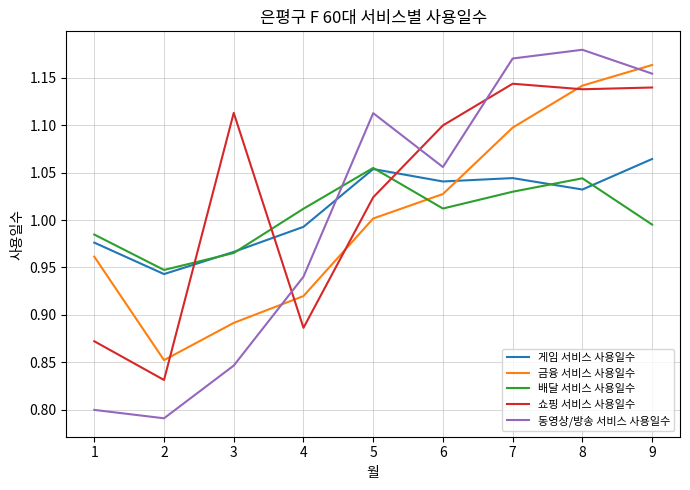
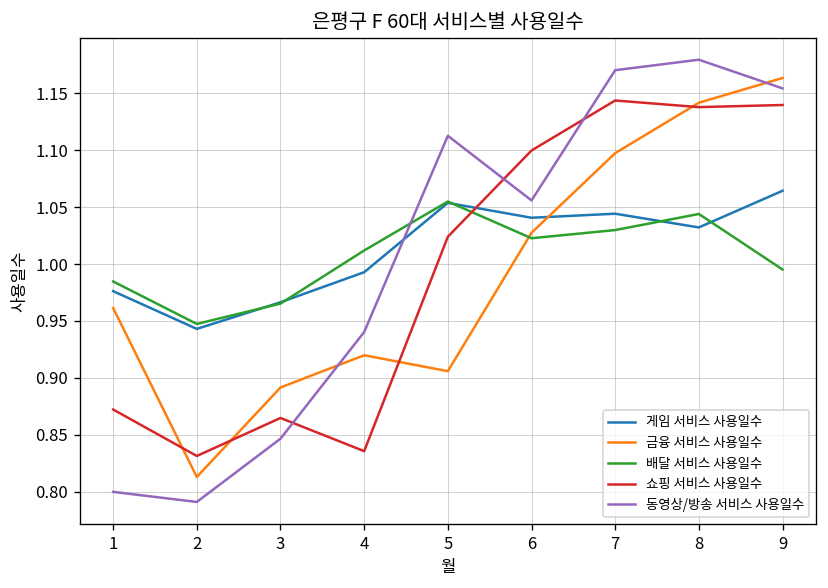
  {
    "게임 서비스 사용일수": {
      "1": 0.98,
      "2": 0.94,
      "4": 0.99,
      "6": 1.04,
      "7": 1.04,
      "8": 1.03,
      "9": 1.06
    },
    "금융 서비스 사용일수": {
      "1": 0.96,
-     "2": 0.85,
+     "2": 0.81,
      "3": 0.89,
      "4": 0.92,
-     "5": 1.00,
+     "5": 0.91,
      "6": 1.03,
      "7": 1.10,
      "8": 1.14,
      "9": 1.16
    },
    "배달 서비스 사용일수": {
      "1": 0.98,
      "2": 0.95,
      "4": 1.01,
-     "6": 1.01,
+     "6": 1.02,
      "7": 1.03,
      "8": 1.04,
      "9": 1.00
    },
    "쇼핑 서비스 사용일수": {
      "1": 0.87,
      "2": 0.83,
-     "3": 1.11,
-     "4": 0.89,
+     "3": 0.86,
+     "4": 0.84,
      "5": 1.02,
      "6": 1.10,
      "7": 1.14,
      "8": 1.14,
      "9": 1.14
    },
    "동영상/방송 서비스 사용일수": {
      "1": 0.80,
      "2": 0.79,
      "3": 0.85,
      "4": 0.94,
      "5": 1.11,
      "6": 1.06,
      "7": 1.17,
      "8": 1.18,
      "9": 1.15
    }
  }
